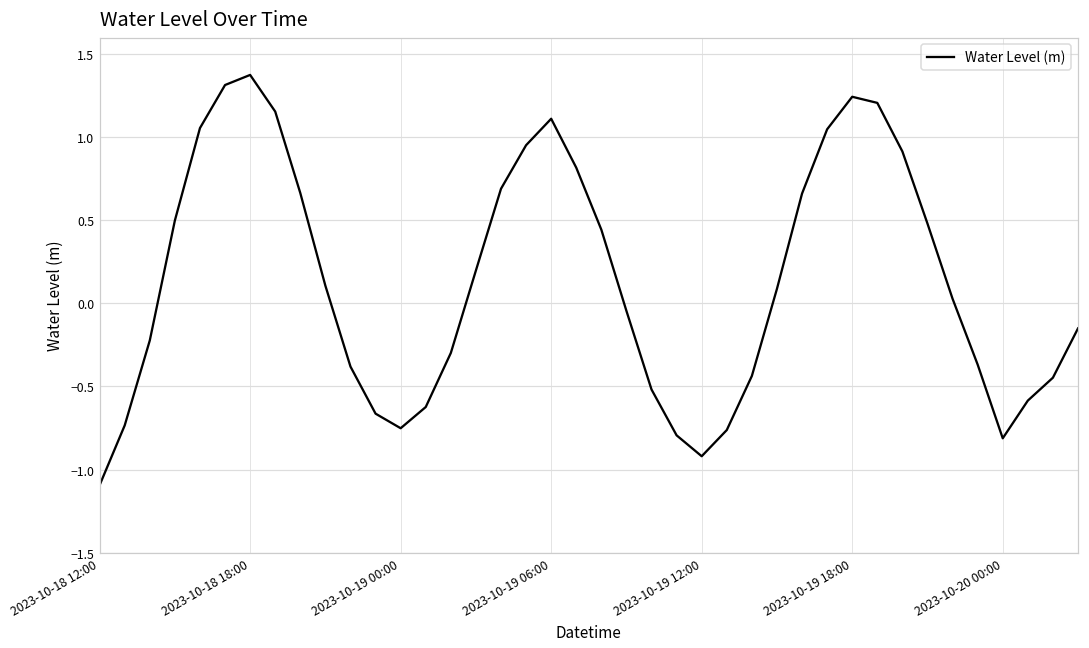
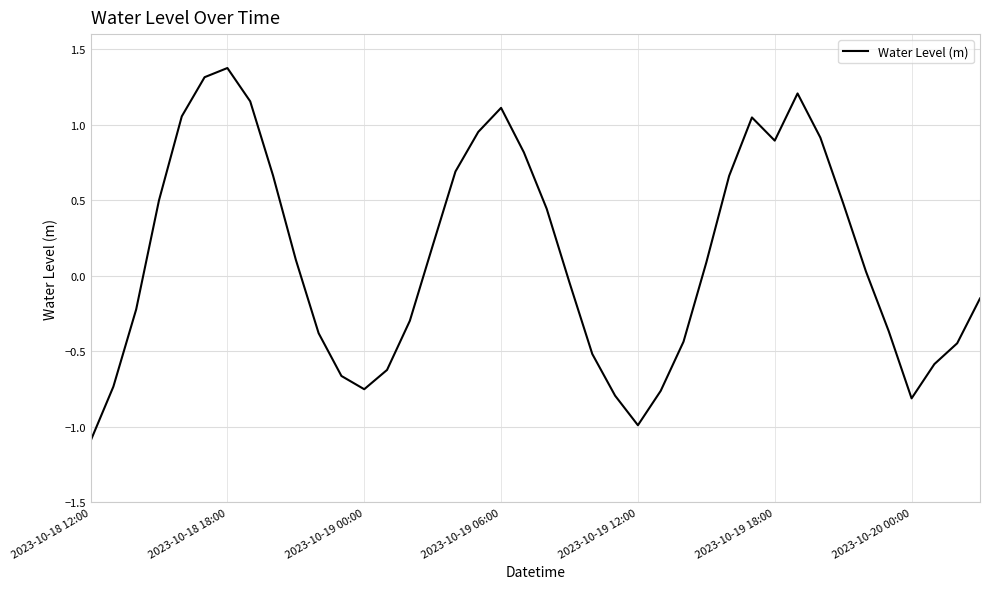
  {
    "2023-10-18 12:00": -1.09,
    "2023-10-18 18:00": 1.38,
    "2023-10-19 00:00": -0.75,
    "2023-10-19 06:00": 1.11,
-   "2023-10-19 12:00": -0.92,
-   "2023-10-19 18:00": 1.24,
+   "2023-10-19 12:00": -0.99,
+   "2023-10-19 18:00": 0.89,
    "2023-10-20 00:00": -0.81
  }
